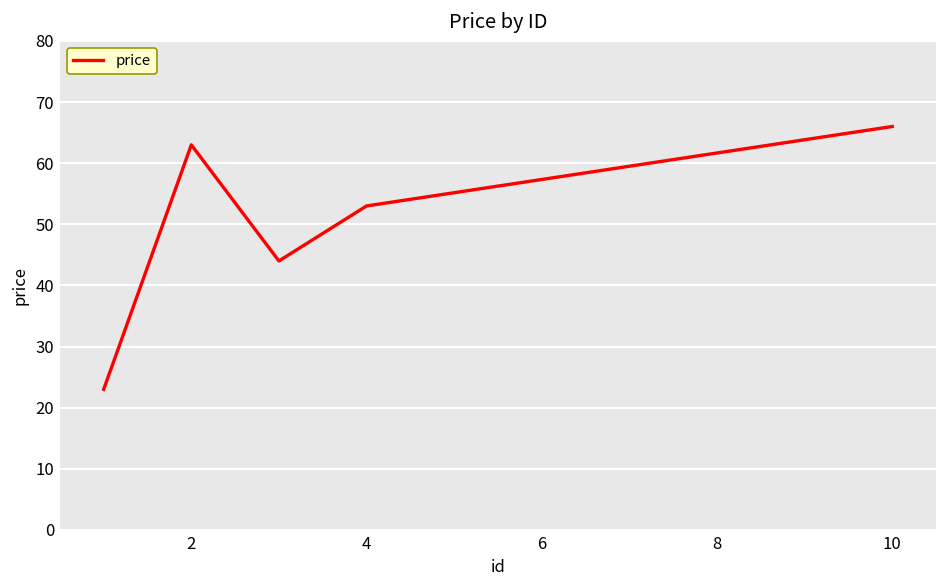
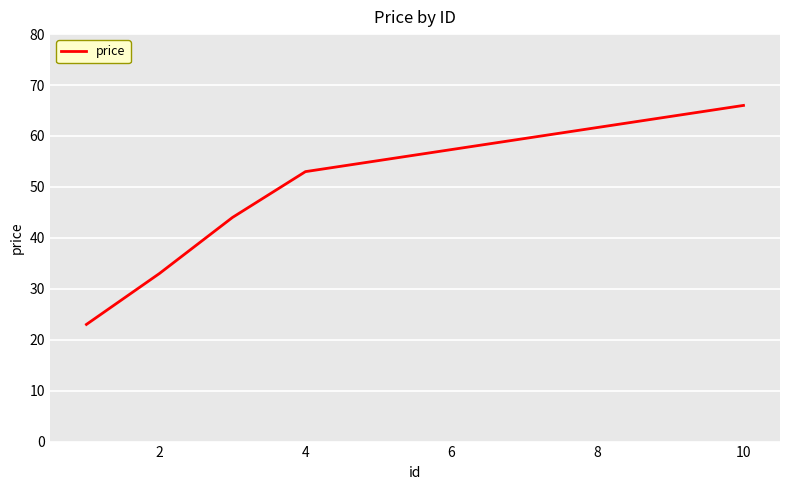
  {
-   "2": 63,
+   "2": 33,
    "4": 53,
    "10": 66
  }
